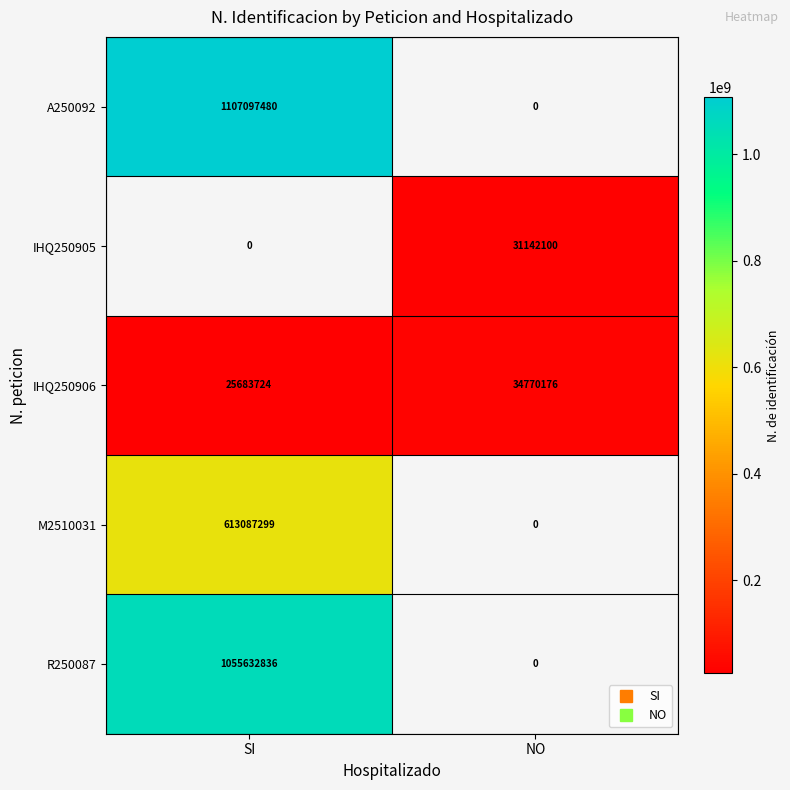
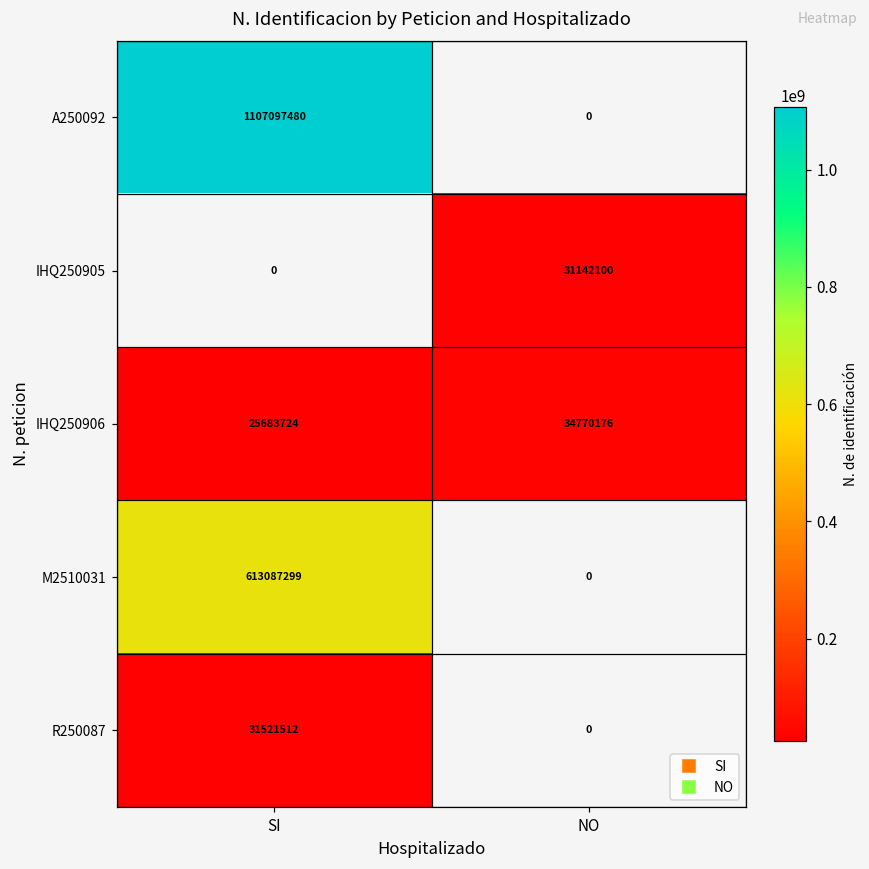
  {
    "A250092": {
      "SI": 1107097480
    },
    "IHQ250905": {
      "NO": 31142100
    },
    "IHQ250906": {
      "SI": 25683724,
      "NO": 34770176
    },
    "M2510031": {
      "SI": 613087299
    },
    "R250087": {
-     "SI": 1055632836
+     "SI": 31521512
    }
  }
